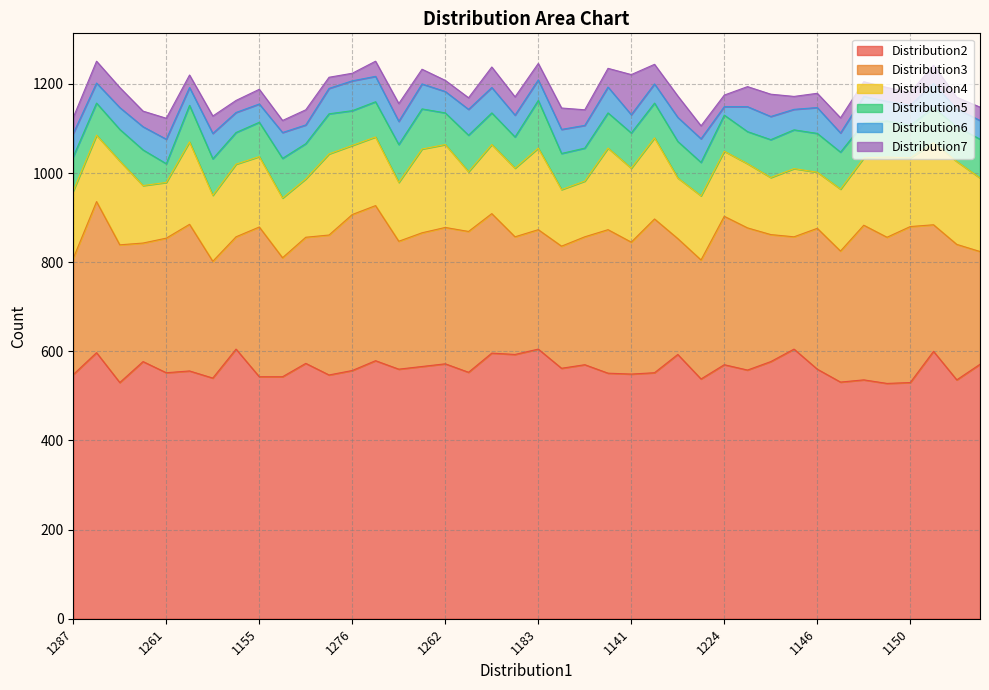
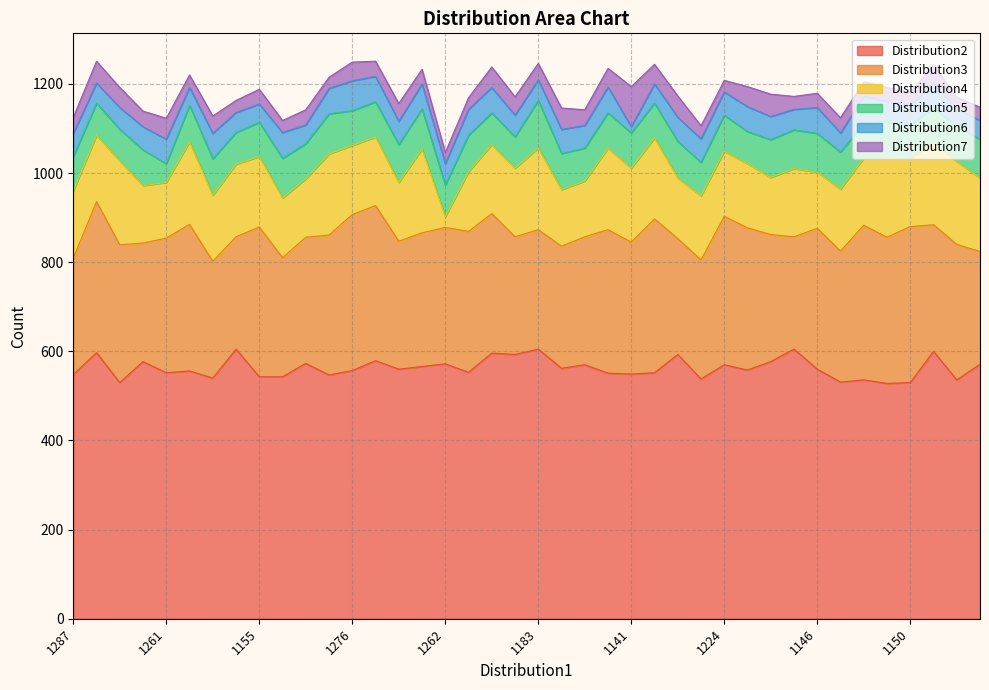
  {
    "Distribution4": {
      "1287": 150,
      "1261": 130,
      "1155": 160,
      "1276": 160,
-     "1262": 190,
+     "1262": 20,
      "1183": 180,
      "1141": 170,
      "1224": 150,
      "1146": 130
    },
    "Distribution5": {
      "1287": 80,
      "1261": 40,
      "1155": 80,
      "1276": 80,
      "1262": 70,
      "1183": 110,
      "1141": 80,
      "1224": 80,
      "1146": 90
    },
    "Distribution6": {
      "1287": 50,
      "1261": 60,
      "1155": 40,
      "1276": 70,
      "1262": 50,
      "1183": 50,
-     "1141": 40,
-     "1224": 20,
+     "1141": 10,
+     "1224": 50,
      "1146": 60
    },
    "Distribution7": {
      "1287": 40,
      "1261": 50,
      "1155": 30,
-     "1276": 20,
+     "1276": 40,
      "1262": 30,
      "1183": 40,
      "1141": 90,
      "1224": 30,
      "1146": 30
    }
  }
